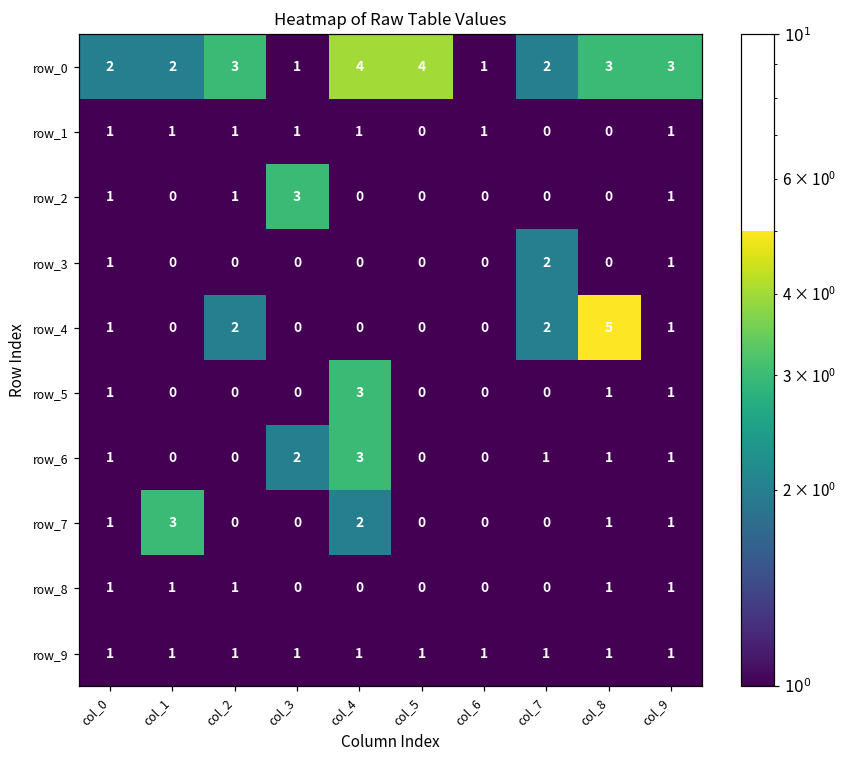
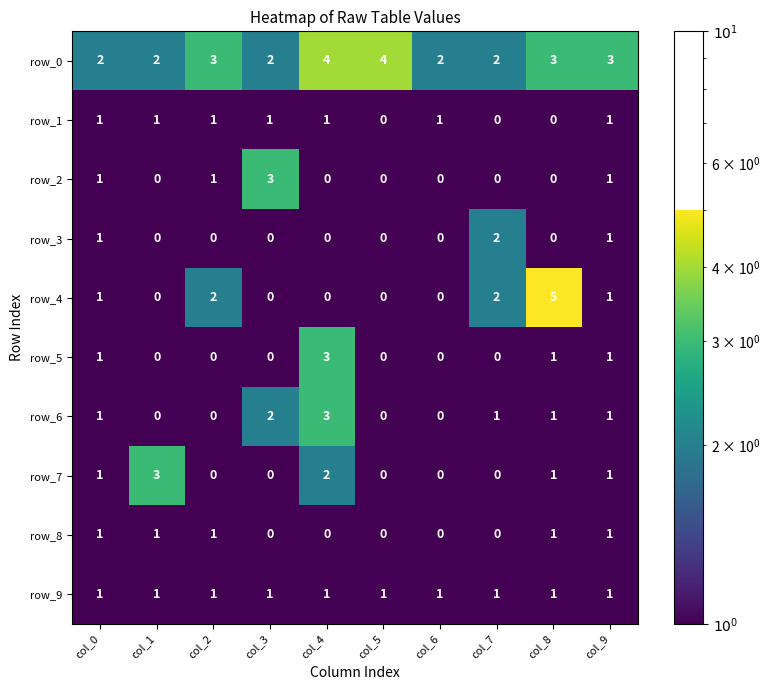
  {
    "row_0": {
      "col_0": 2,
      "col_1": 2,
      "col_2": 3,
-     "col_3": 1,
+     "col_3": 2,
      "col_4": 4,
      "col_5": 4,
-     "col_6": 1,
+     "col_6": 2,
      "col_7": 2,
      "col_8": 3,
      "col_9": 3
    },
    "row_1": {
      "col_0": 1,
      "col_1": 1,
      "col_2": 1,
      "col_3": 1,
      "col_4": 1,
      "col_5": 0,
      "col_6": 1,
      "col_7": 0,
      "col_8": 0,
      "col_9": 1
    },
    "row_2": {
      "col_0": 1,
      "col_1": 0,
      "col_2": 1,
      "col_3": 3,
      "col_4": 0,
      "col_5": 0,
      "col_6": 0,
      "col_7": 0,
      "col_8": 0,
      "col_9": 1
    },
    "row_3": {
      "col_0": 1,
      "col_1": 0,
      "col_2": 0,
      "col_3": 0,
      "col_4": 0,
      "col_5": 0,
      "col_6": 0,
      "col_7": 2,
      "col_8": 0,
      "col_9": 1
    },
    "row_4": {
      "col_0": 1,
      "col_1": 0,
      "col_2": 2,
      "col_3": 0,
      "col_4": 0,
      "col_5": 0,
      "col_6": 0,
      "col_7": 2,
      "col_8": 5,
      "col_9": 1
    },
    "row_5": {
      "col_0": 1,
      "col_1": 0,
      "col_2": 0,
      "col_3": 0,
      "col_4": 3,
      "col_5": 0,
      "col_6": 0,
      "col_7": 0,
      "col_8": 1,
      "col_9": 1
    },
    "row_6": {
      "col_0": 1,
      "col_1": 0,
      "col_2": 0,
      "col_3": 2,
      "col_4": 3,
      "col_5": 0,
      "col_6": 0,
      "col_7": 1,
      "col_8": 1,
      "col_9": 1
    },
    "row_7": {
      "col_0": 1,
      "col_1": 3,
      "col_2": 0,
      "col_3": 0,
      "col_4": 2,
      "col_5": 0,
      "col_6": 0,
      "col_7": 0,
      "col_8": 1,
      "col_9": 1
    },
    "row_8": {
      "col_0": 1,
      "col_1": 1,
      "col_2": 1,
      "col_3": 0,
      "col_4": 0,
      "col_5": 0,
      "col_6": 0,
      "col_7": 0,
      "col_8": 1,
      "col_9": 1
    },
    "row_9": {
      "col_0": 1,
      "col_1": 1,
      "col_2": 1,
      "col_3": 1,
      "col_4": 1,
      "col_5": 1,
      "col_6": 1,
      "col_7": 1,
      "col_8": 1,
      "col_9": 1
    }
  }
